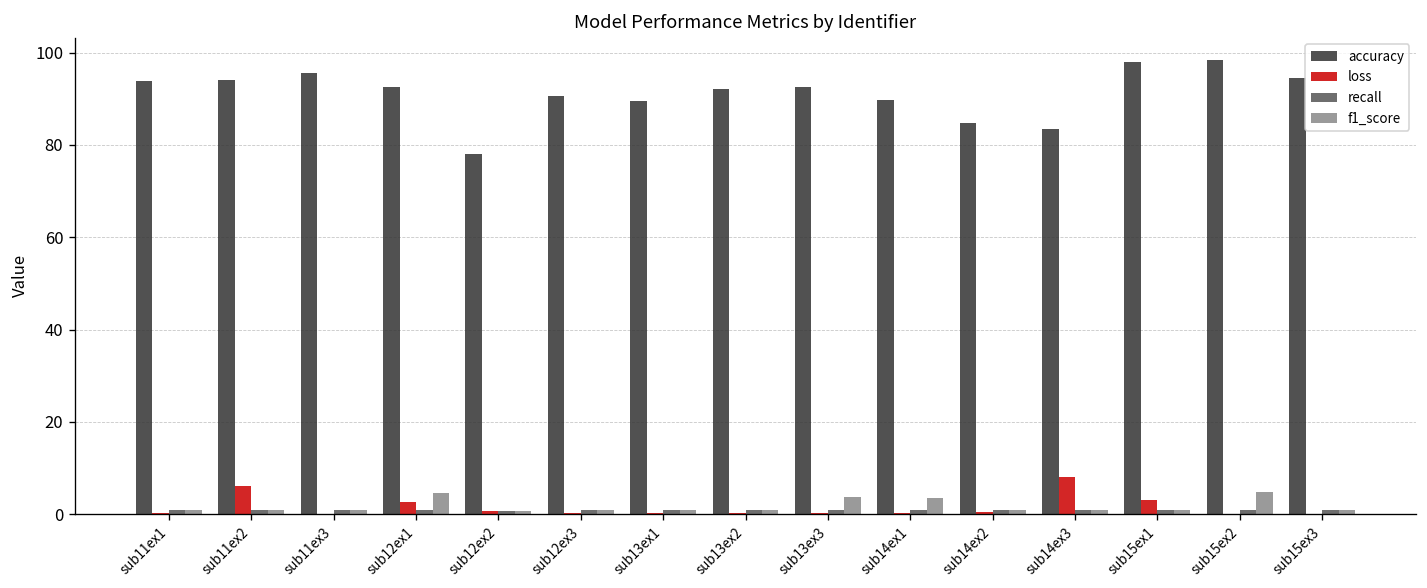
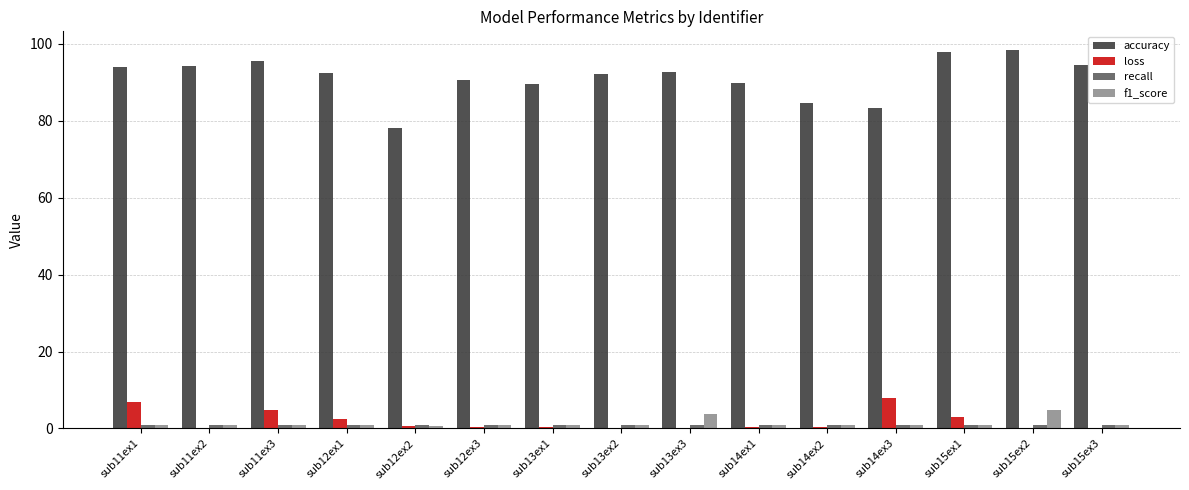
  {
    "loss": {
-     "sub11ex1": 0,
-     "sub11ex2": 6,
-     "sub11ex3": 0,
+     "sub11ex1": 7,
+     "sub11ex2": 0,
+     "sub11ex3": 5,
      "sub12ex1": 3,
      "sub12ex2": 1,
      "sub14ex3": 8,
      "sub15ex1": 3
    },
    "f1_score": {
      "sub11ex1": 1,
      "sub11ex2": 1,
      "sub11ex3": 1,
-     "sub12ex1": 5,
+     "sub12ex1": 1,
      "sub12ex2": 1,
      "sub12ex3": 1,
      "sub13ex1": 1,
      "sub13ex2": 1,
      "sub13ex3": 4,
-     "sub14ex1": 3,
+     "sub14ex1": 1,
      "sub14ex2": 1,
      "sub14ex3": 1,
      "sub15ex1": 1,
      "sub15ex2": 5,
      "sub15ex3": 1
    }
  }
